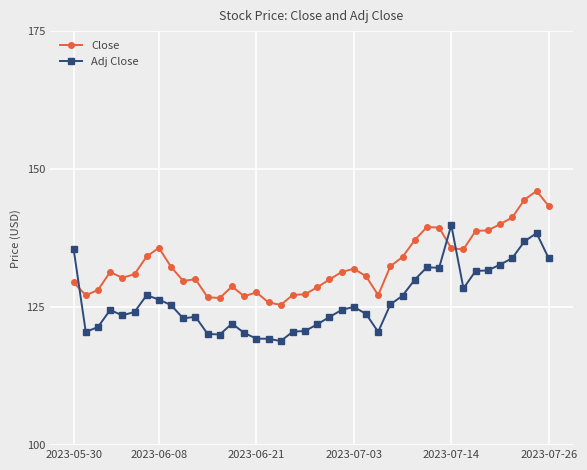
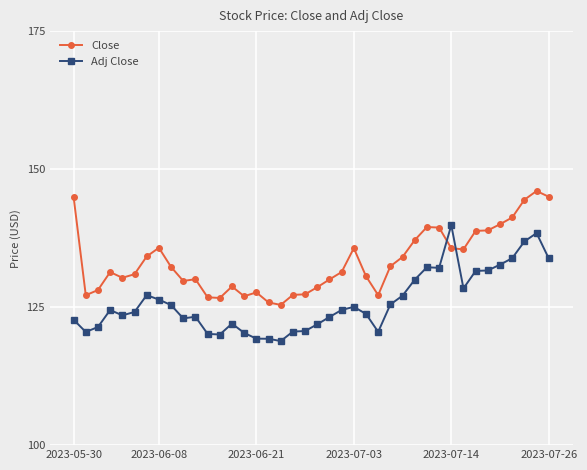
  {
    "Close": {
-     "2023-05-30": 129,
+     "2023-05-30": 145,
      "2023-06-08": 136,
      "2023-06-21": 128,
-     "2023-07-03": 132,
+     "2023-07-03": 136,
      "2023-07-14": 136,
-     "2023-07-26": 143
+     "2023-07-26": 145
    },
    "Adj Close": {
-     "2023-05-30": 136,
+     "2023-05-30": 123,
      "2023-06-08": 126,
      "2023-06-21": 119,
      "2023-07-03": 125,
      "2023-07-14": 140,
      "2023-07-26": 134
    }
  }
